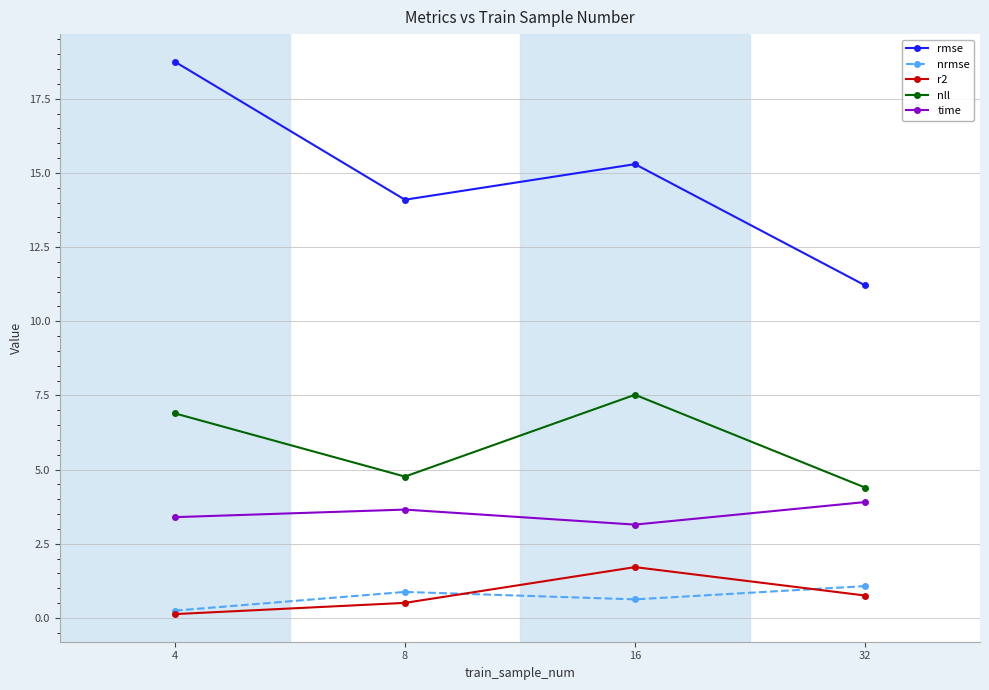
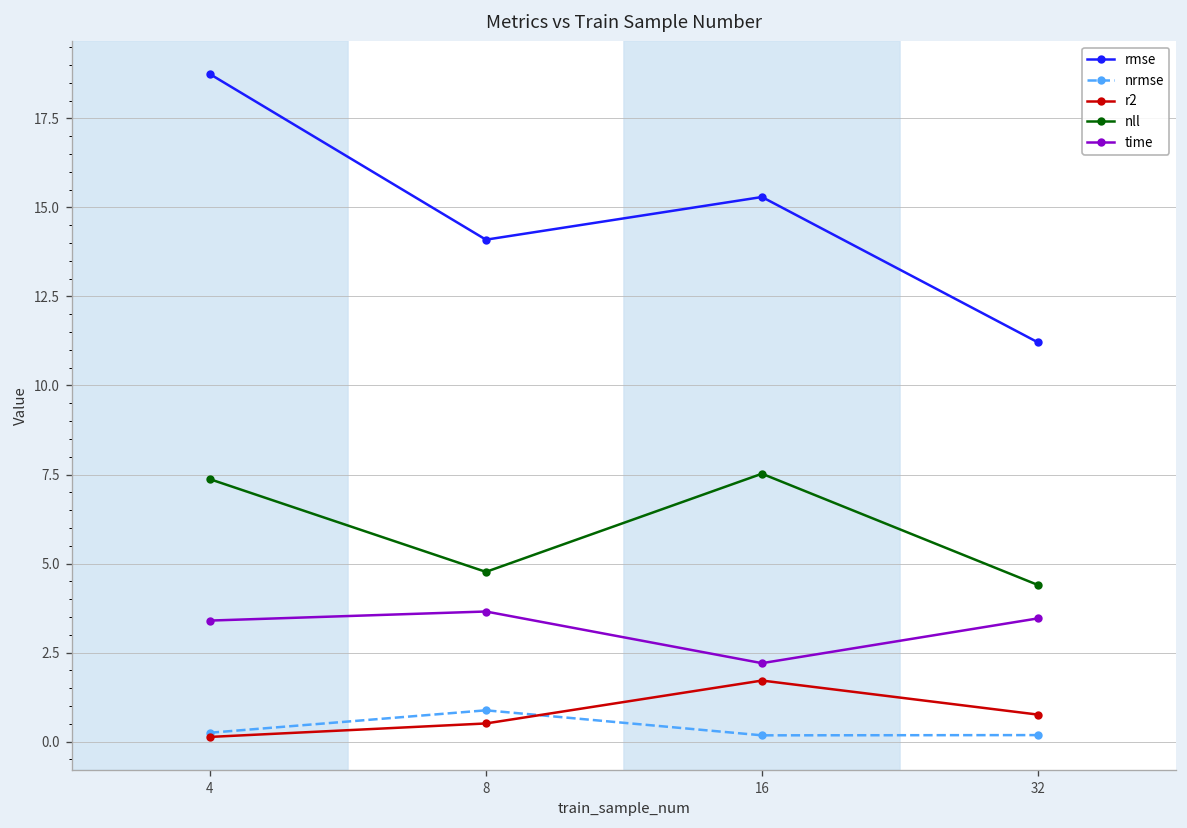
  {
    "rmse": {
      "4": 18.7,
      "8": 14.1,
      "16": 15.3,
      "32": 11.2
    },
    "nrmse": {
      "4": 0.2,
      "8": 0.9,
-     "16": 0.6,
-     "32": 1.1
+     "16": 0.2,
+     "32": 0.2
    },
    "r2": {
      "4": 0.1,
      "8": 0.5,
      "16": 1.7,
      "32": 0.8
    },
    "nll": {
-     "4": 6.9,
+     "4": 7.4,
      "8": 4.8,
      "16": 7.5,
      "32": 4.4
    },
    "time": {
      "4": 3.4,
      "8": 3.7,
-     "16": 3.1,
-     "32": 3.9
+     "16": 2.2,
+     "32": 3.5
    }
  }
